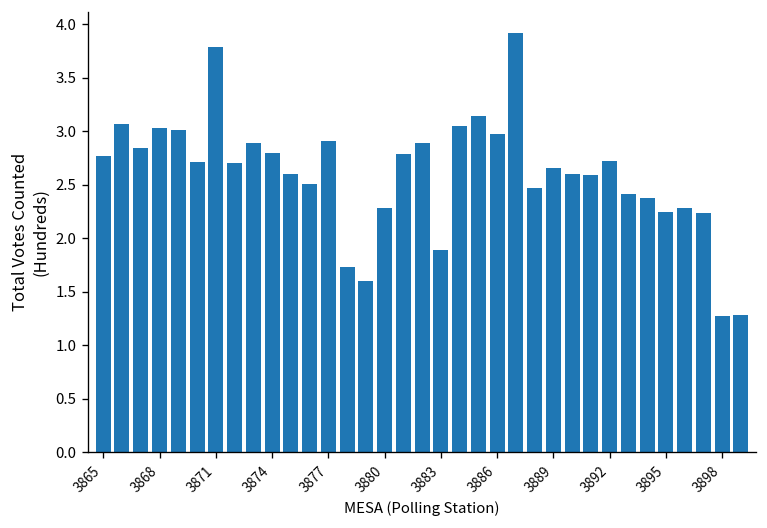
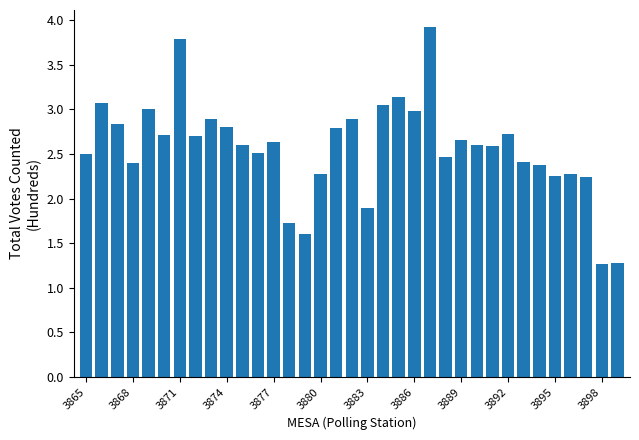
  {
-   "3865": 2.8,
-   "3868": 3.0,
+   "3865": 2.5,
+   "3868": 2.4,
    "3871": 3.8,
    "3874": 2.8,
-   "3877": 2.9,
+   "3877": 2.6,
    "3880": 2.3,
    "3883": 1.9,
    "3886": 3.0,
    "3889": 2.7,
    "3892": 2.7,
    "3895": 2.3,
    "3898": 1.3
  }
